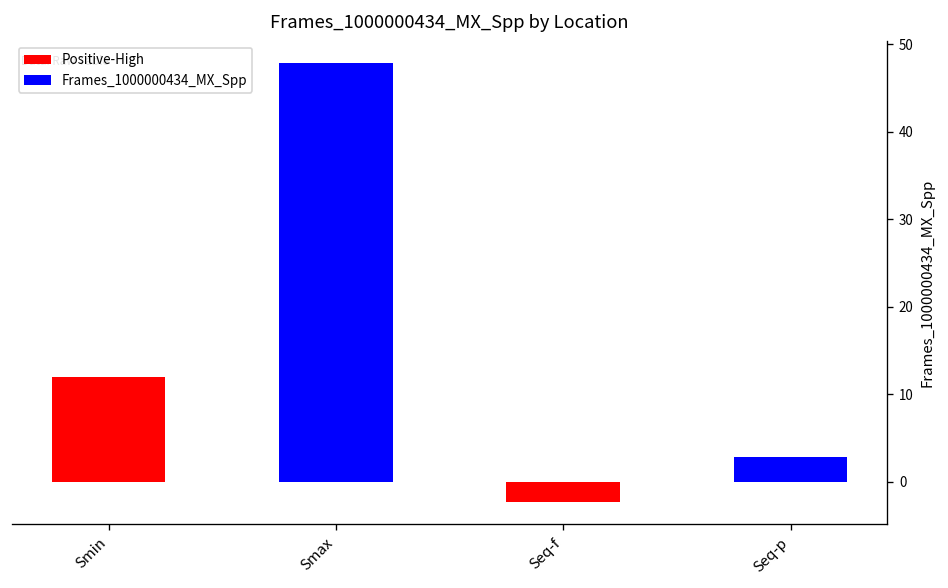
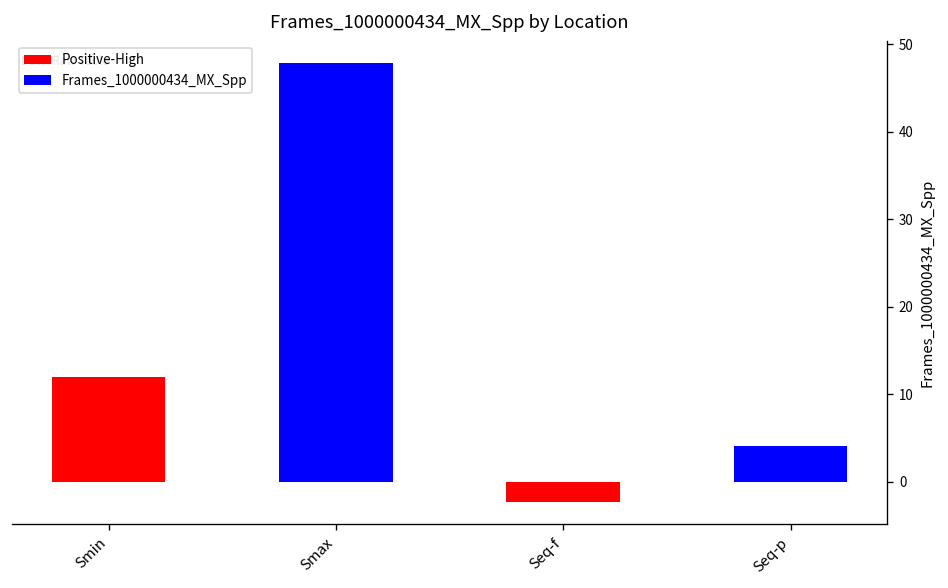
  {
    "Smin": 12,
    "Smax": 48,
    "Seq-f": -2,
-   "Seq-p": 3
+   "Seq-p": 4
  }
